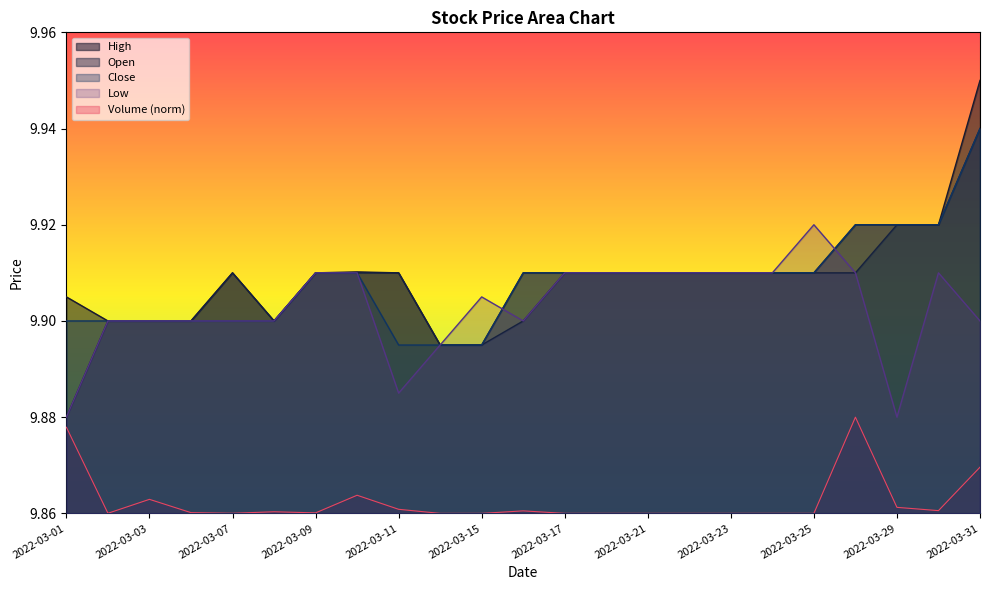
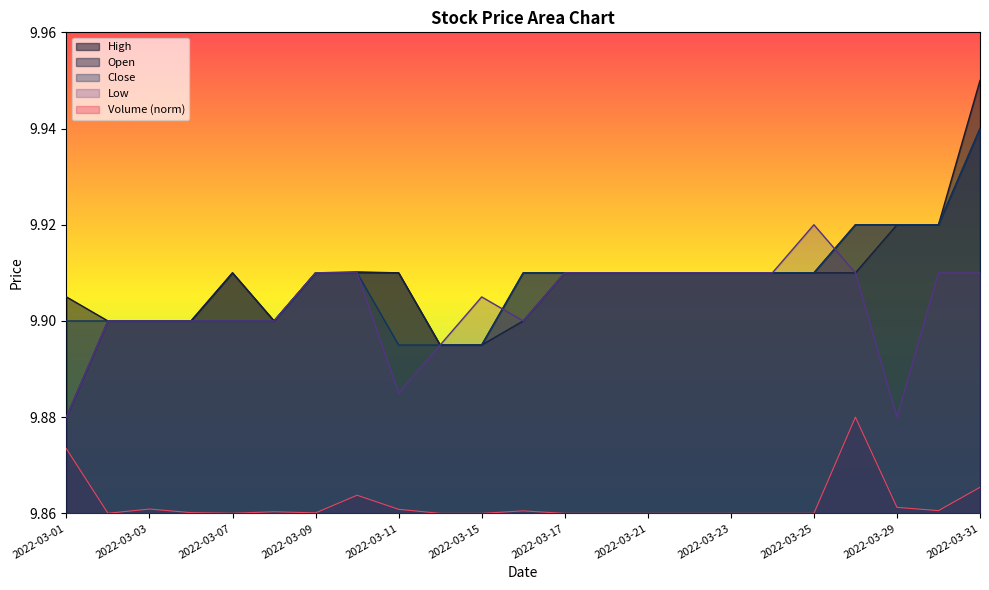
  {
    "Low": {
      "2022-03-11": 9.885,
      "2022-03-15": 9.905,
      "2022-03-25": 9.92,
      "2022-03-29": 9.88,
-     "2022-03-31": 9.90
+     "2022-03-31": 9.91
    },
    "Volume (norm)": {
-     "2022-03-01": 9.878,
-     "2022-03-03": 9.863,
+     "2022-03-01": 9.873,
+     "2022-03-03": 9.861,
      "2022-03-07": 9.860,
      "2022-03-09": 9.860,
      "2022-03-11": 9.861,
      "2022-03-15": 9.860,
      "2022-03-17": 9.860,
      "2022-03-21": 9.860,
      "2022-03-23": 9.860,
      "2022-03-25": 9.860,
      "2022-03-29": 9.861,
-     "2022-03-31": 9.870
+     "2022-03-31": 9.865
    }
  }
